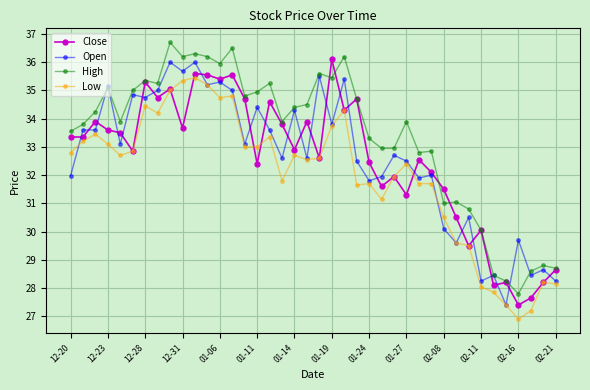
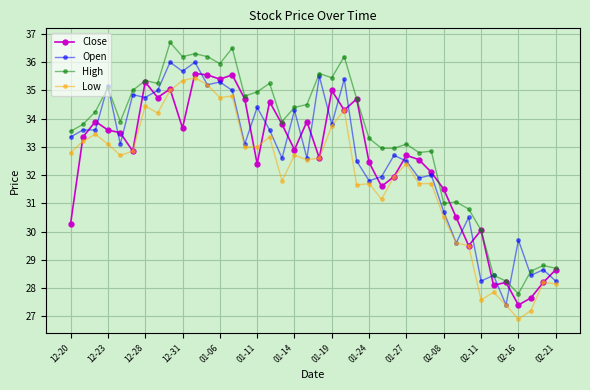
  {
    "Close": {
-     "12-20": 33.4,
+     "12-20": 30.3,
      "12-23": 33.6,
      "12-31": 33.7,
      "01-06": 35.4,
      "01-11": 32.4,
      "01-14": 32.9,
-     "01-19": 36.1,
+     "01-19": 35.0,
      "01-24": 32.5,
-     "01-27": 31.3,
+     "01-27": 32.7,
      "02-08": 31.5,
      "02-16": 27.4
    },
    "Open": {
-     "12-20": 32.0,
+     "12-20": 33.4,
      "12-28": 34.8,
      "12-31": 35.7,
      "01-06": 35.3,
      "01-11": 34.4,
      "01-14": 34.3,
      "01-24": 31.8,
      "01-27": 32.5,
-     "02-08": 30.1,
+     "02-08": 30.7,
      "02-11": 28.3,
      "02-16": 29.7,
      "02-21": 28.3
    },
    "High": {
      "12-20": 33.6,
      "12-31": 36.2,
      "01-06": 36.0,
      "01-11": 35.0,
      "01-14": 34.4,
      "01-19": 35.5,
      "01-24": 33.3,
-     "01-27": 33.9,
+     "01-27": 33.1,
      "02-08": 31.0,
      "02-16": 27.8
    },
    "Low": {
      "12-20": 32.8,
      "12-23": 33.1,
      "12-28": 34.5,
      "12-31": 35.4,
      "01-06": 34.8,
      "01-11": 33.0,
      "01-14": 32.7,
      "01-24": 31.7,
      "01-27": 32.4,
      "02-08": 30.5,
-     "02-11": 28.1,
+     "02-11": 27.6,
      "02-16": 26.9,
      "02-21": 28.2
    }
  }
